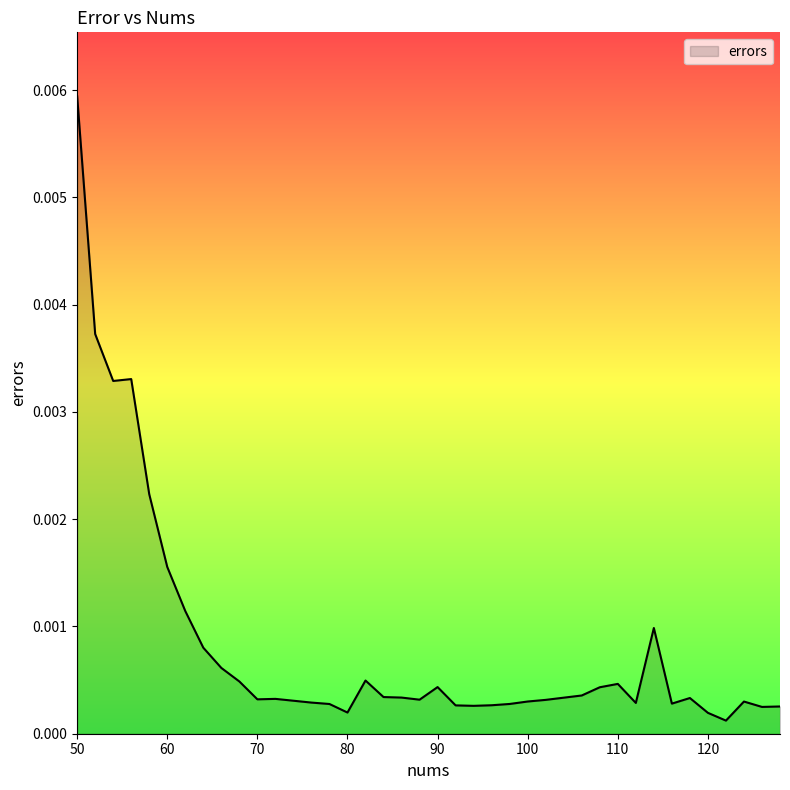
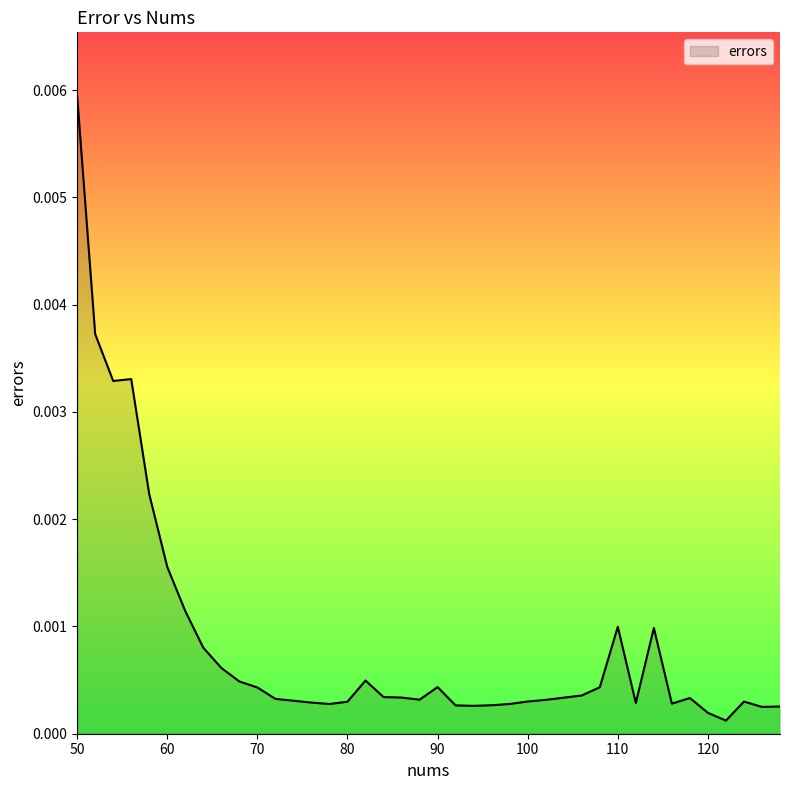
  {
    "50": 0.00594,
    "60": 0.00155,
-   "70": 0.00032,
-   "80": 0.00020,
+   "70": 0.00043,
+   "80": 0.00030,
    "90": 0.00043,
    "100": 0.00030,
-   "110": 0.00046,
+   "110": 0.00100,
    "120": 0.00019
  }
